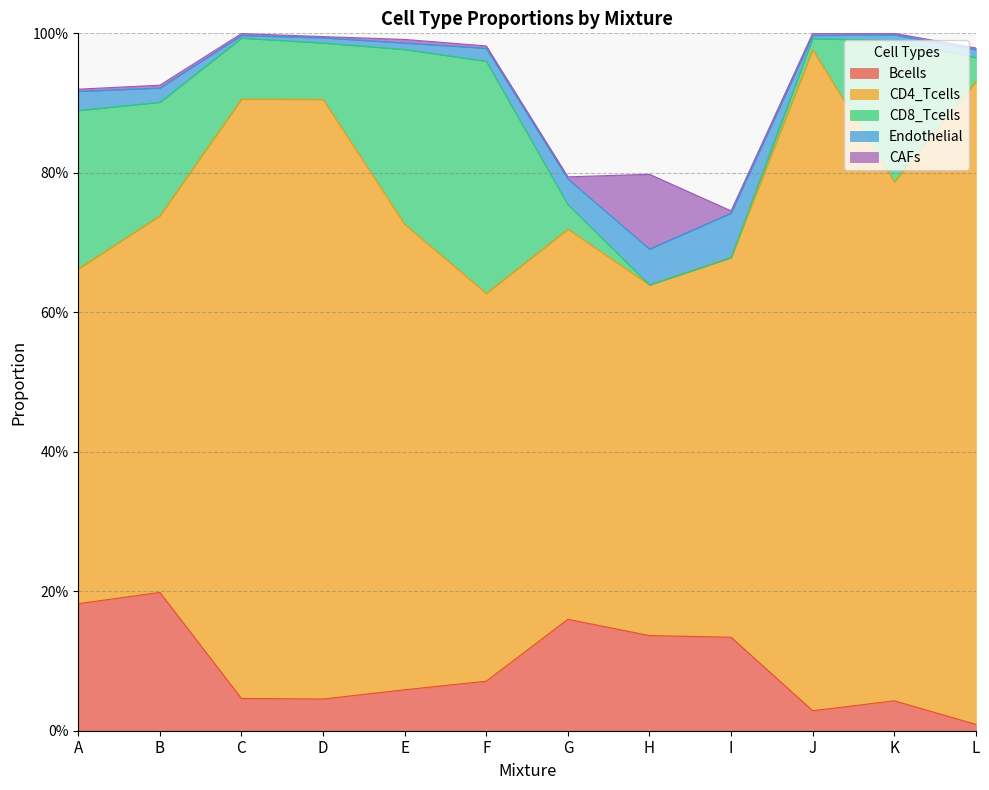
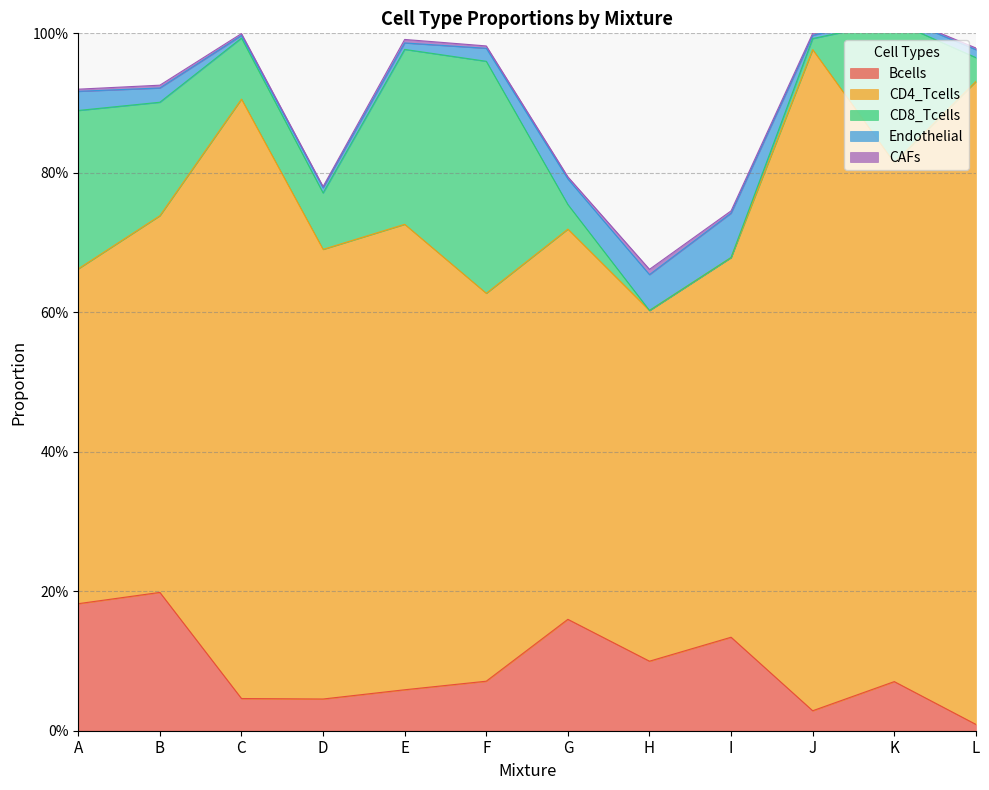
  {
    "Bcells": {
      "A": "18%",
      "B": "20%",
      "C": "5%",
      "D": "5%",
      "E": "6%",
      "F": "7%",
      "G": "16%",
-     "H": "14%",
+     "H": "10%",
      "I": "13%",
      "J": "3%",
-     "K": "4%",
+     "K": "7%",
      "L": "1%"
    },
    "CD4_Tcells": {
      "A": "48%",
      "B": "54%",
      "C": "86%",
-     "D": "86%",
+     "D": "64%",
      "E": "67%",
      "F": "56%",
      "G": "56%",
      "J": "95%",
      "L": "92%"
    },
    "CD8_Tcells": {
      "A": "23%",
      "B": "16%",
      "C": "9%",
      "D": "8%",
      "E": "25%",
      "F": "33%",
      "G": "4%",
      "J": "2%",
      "L": "3%"
    },
    "Endothelial": {
      "B": "2%",
      "E": "1%",
      "H": "5%"
    },
    "CAFs": {
      "B": "0%",
      "E": "1%",
-     "H": "11%"
+     "H": "1%"
    }
  }
